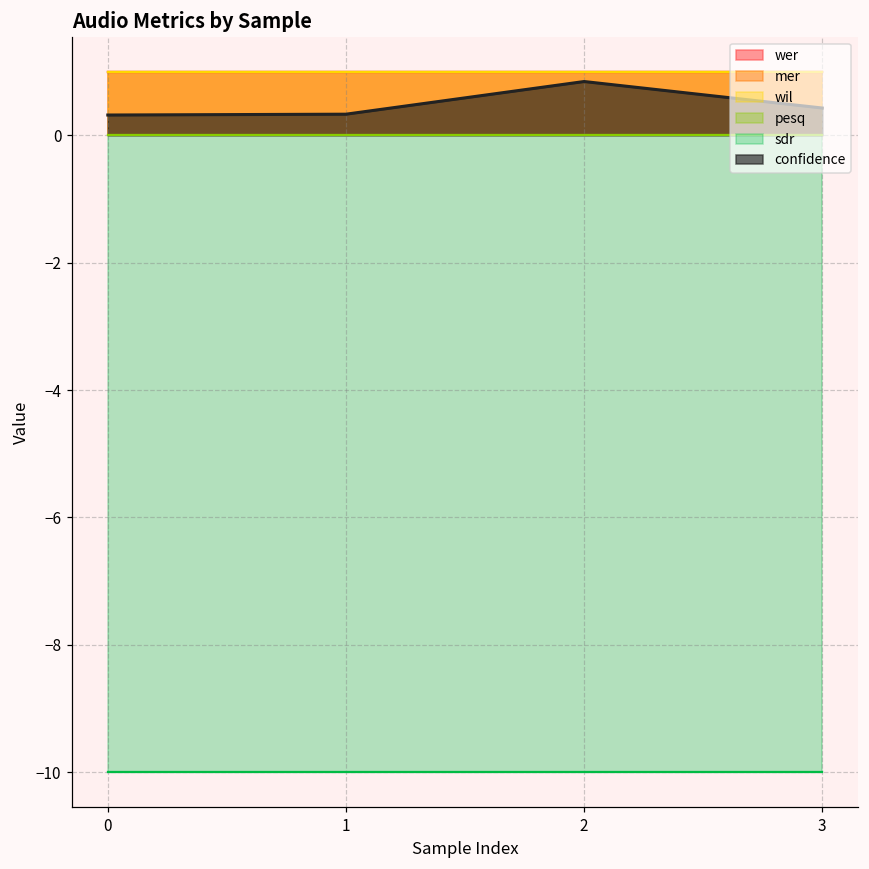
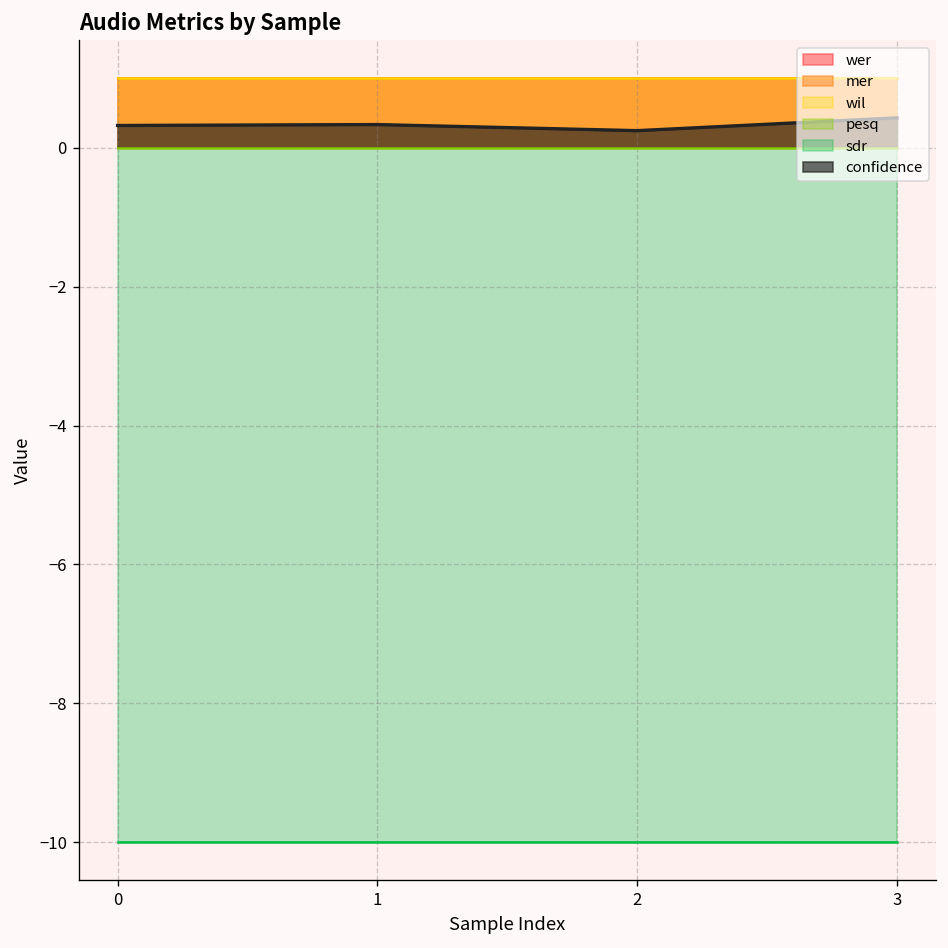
  {
    "wil": {
      "0": 1.0,
      "1": 1.0,
      "2": 1.0
    },
    "confidence": {
      "0": 0.3,
      "1": 0.3,
-     "2": 0.8
+     "2": 0.2
    }
  }
